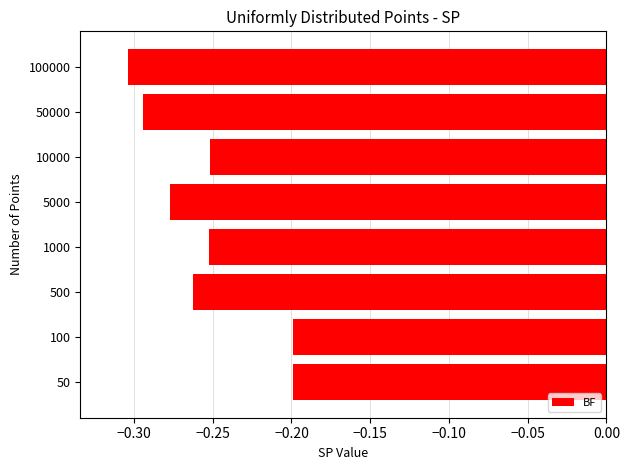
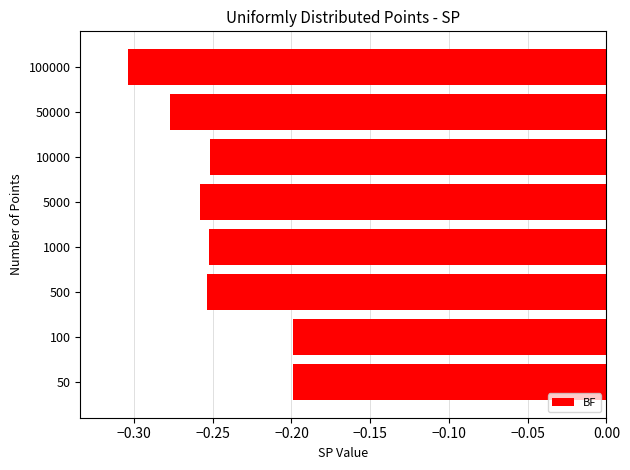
  {
    "100000": -0.304,
-   "50000": -0.294,
+   "50000": -0.277,
    "10000": -0.252,
-   "5000": -0.277,
+   "5000": -0.258,
    "1000": -0.252,
-   "500": -0.262,
+   "500": -0.253,
    "100": -0.199,
    "50": -0.199
  }
